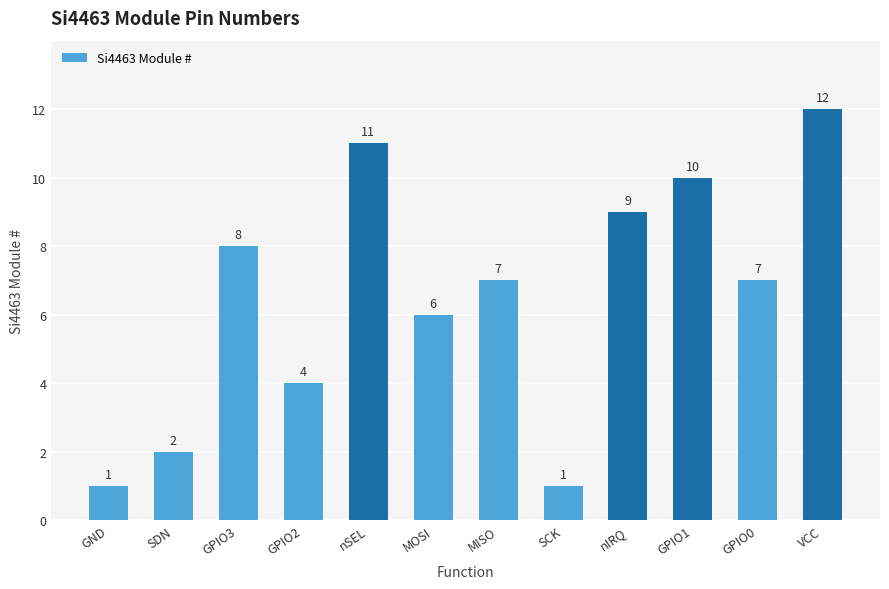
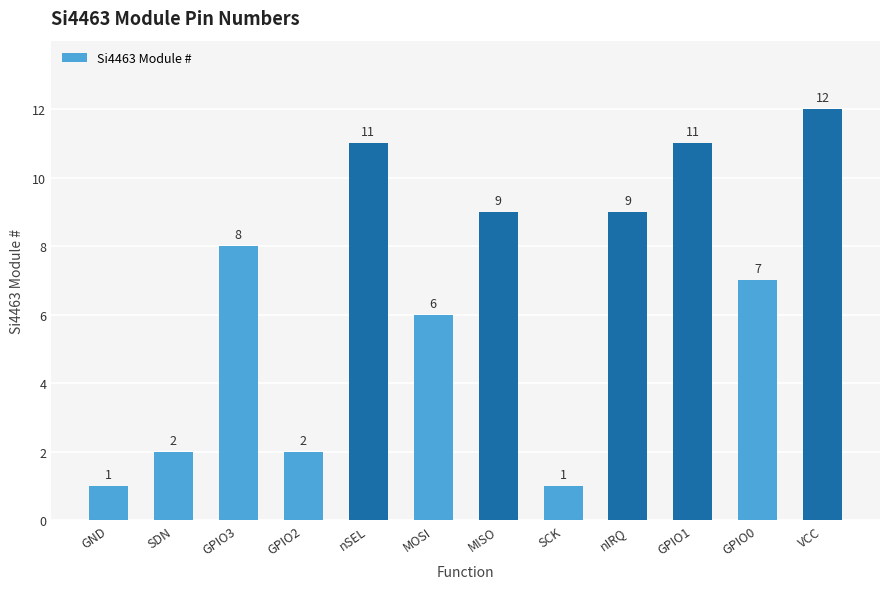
  {
    "GND": 1,
    "SDN": 2,
    "GPIO3": 8,
-   "GPIO2": 4,
+   "GPIO2": 2,
    "nSEL": 11,
    "MOSI": 6,
-   "MISO": 7,
+   "MISO": 9,
    "SCK": 1,
    "nIRQ": 9,
-   "GPIO1": 10,
+   "GPIO1": 11,
    "GPIO0": 7,
    "VCC": 12
  }
